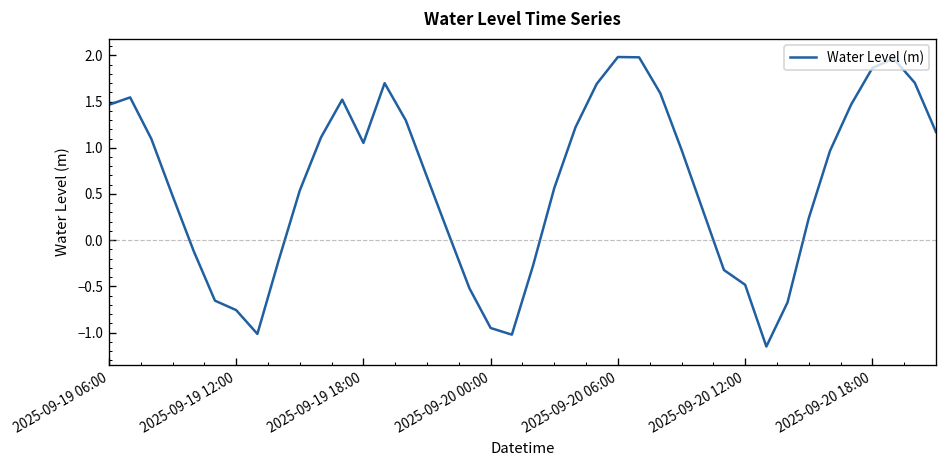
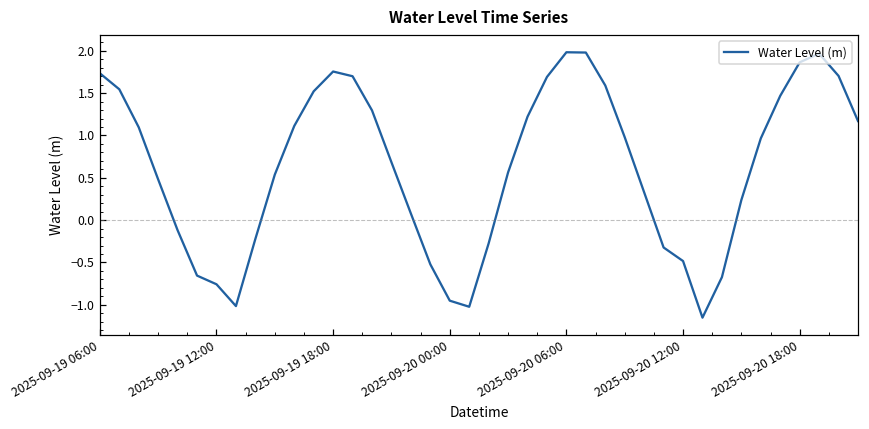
  {
-   "2025-09-19 06:00": 1.5,
+   "2025-09-19 06:00": 1.7,
    "2025-09-19 12:00": -0.8,
-   "2025-09-19 18:00": 1.1,
+   "2025-09-19 18:00": 1.8,
    "2025-09-20 00:00": -1.0,
    "2025-09-20 06:00": 2.0,
    "2025-09-20 12:00": -0.5
  }
